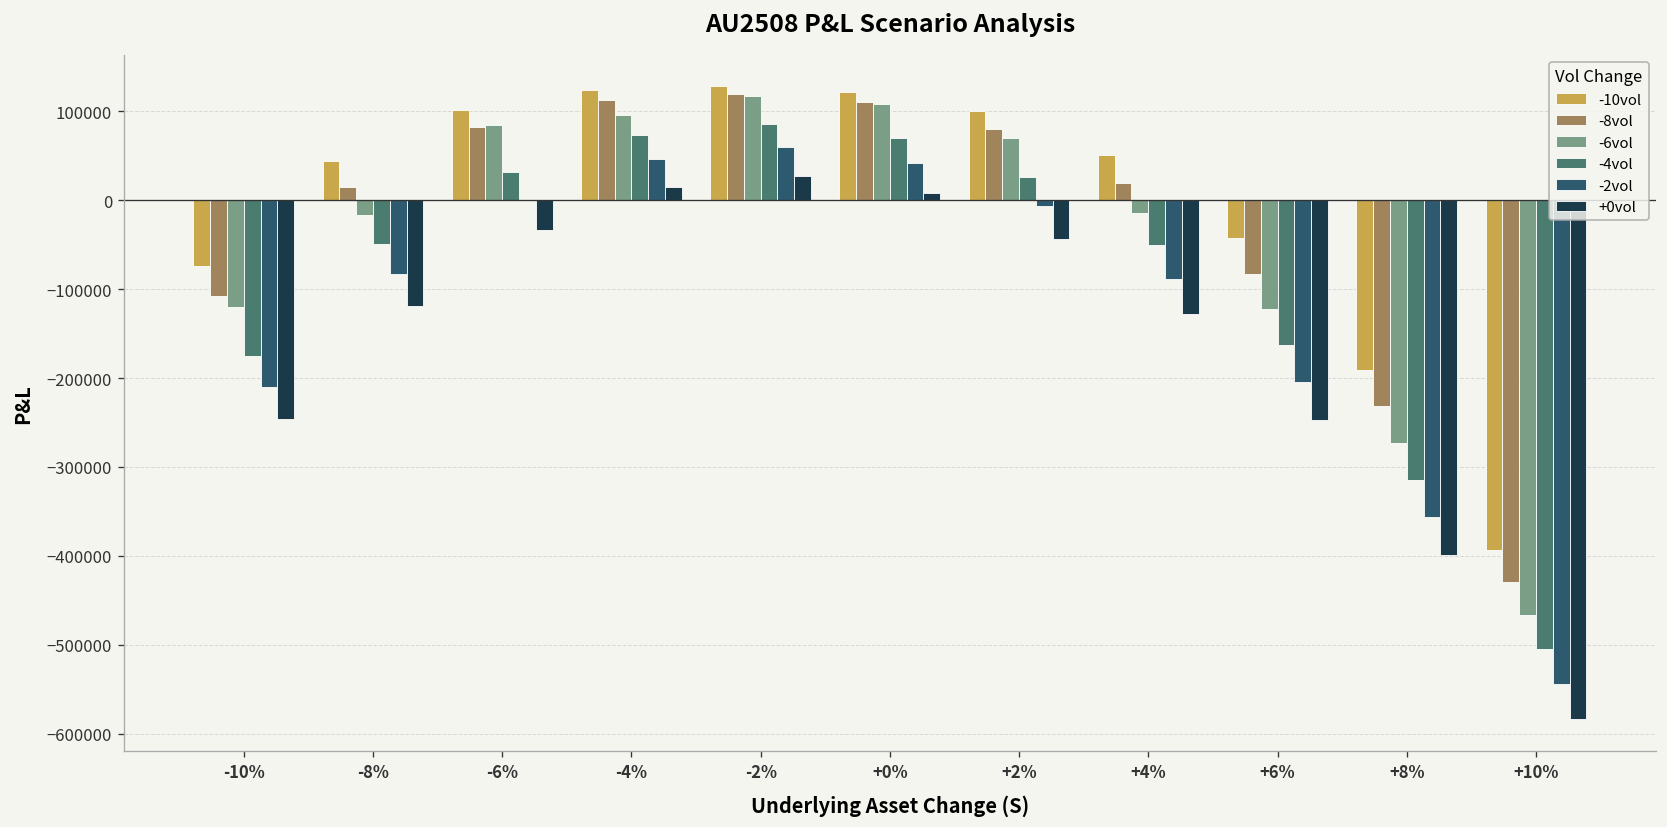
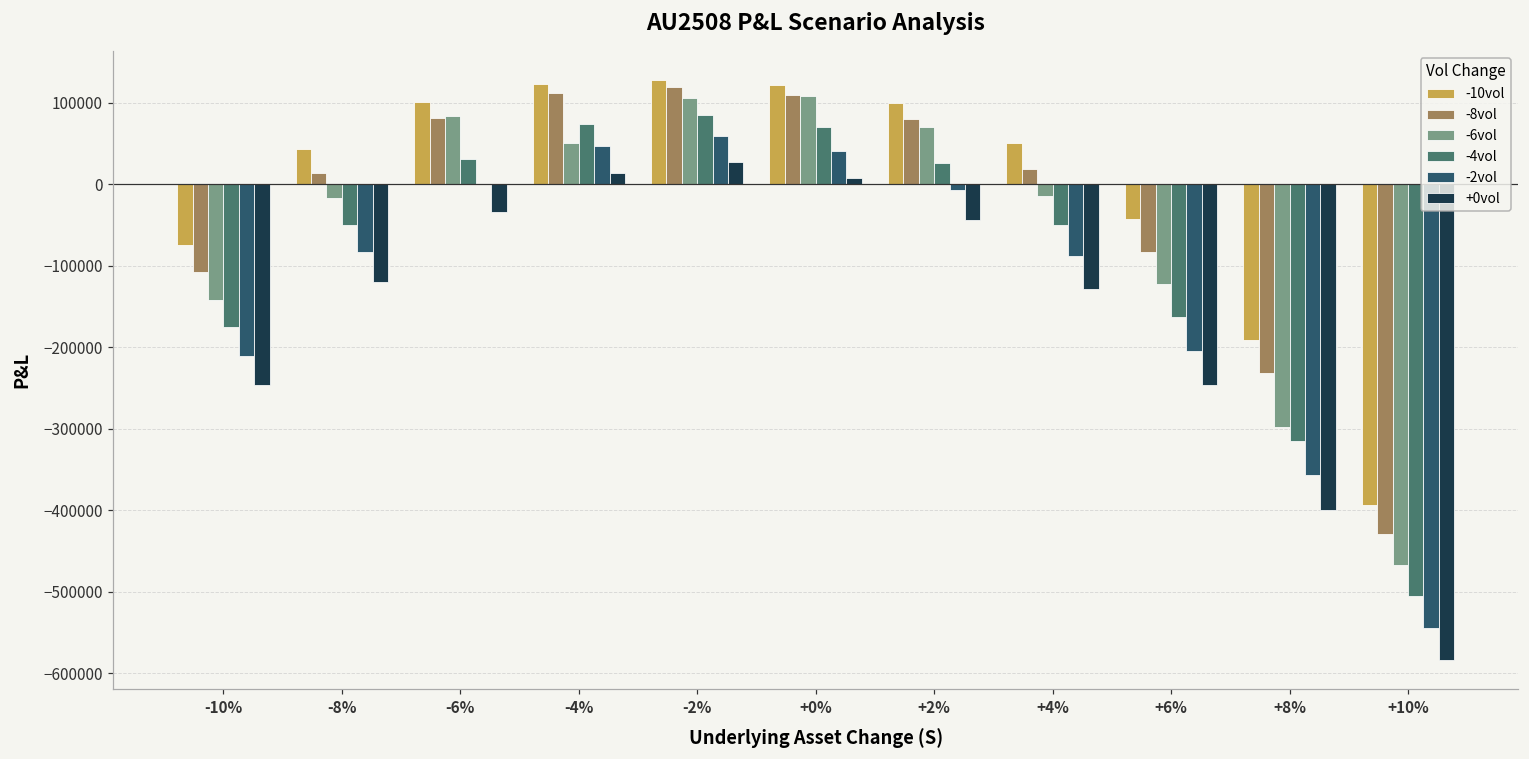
  {
    "-6vol": {
-     "-10%": -120000,
+     "-10%": -140000,
      "-8%": -20000,
      "-6%": 80000,
-     "-4%": 100000,
-     "-2%": 120000,
+     "-4%": 50000,
+     "-2%": 110000,
      "+0%": 110000,
      "+2%": 70000,
      "+4%": -10000,
      "+6%": -120000,
-     "+8%": -270000,
+     "+8%": -300000,
      "+10%": -470000
    }
  }
